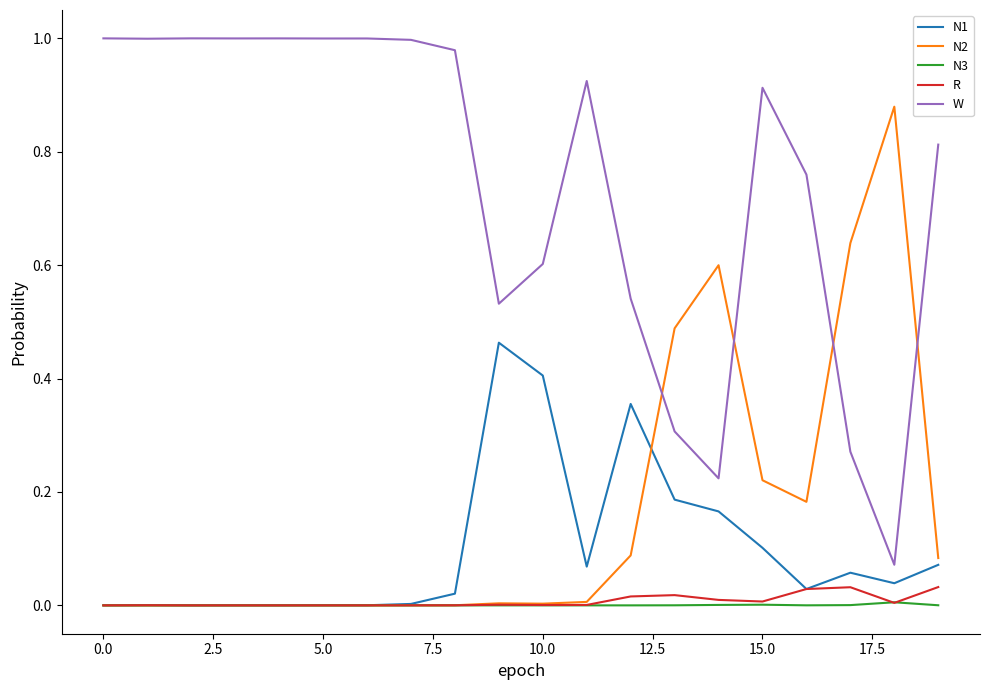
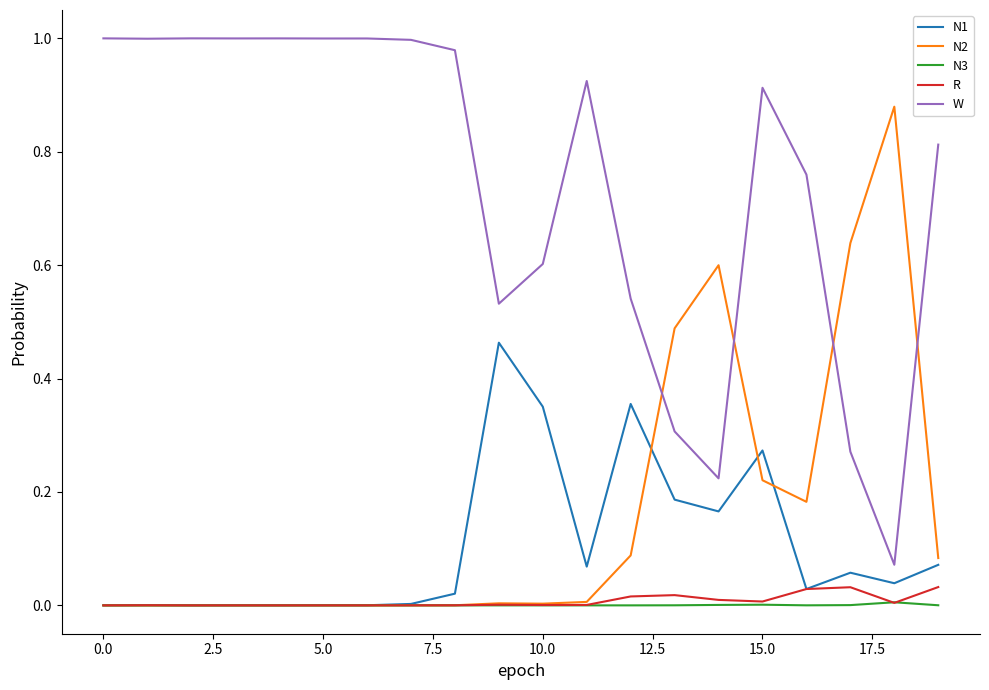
  {
    "N1": {
-     "10.0": 0.41,
-     "15.0": 0.10
+     "10.0": 0.35,
+     "15.0": 0.27
    },
    "N2": {
      "15.0": 0.22
    },
    "N3": {
      "15.0": 0.00
    },
    "R": {
      "15.0": 0.01
    },
    "W": {
      "0.0": 1.00,
      "5.0": 1.00,
      "10.0": 0.60,
      "15.0": 0.91
    }
  }
